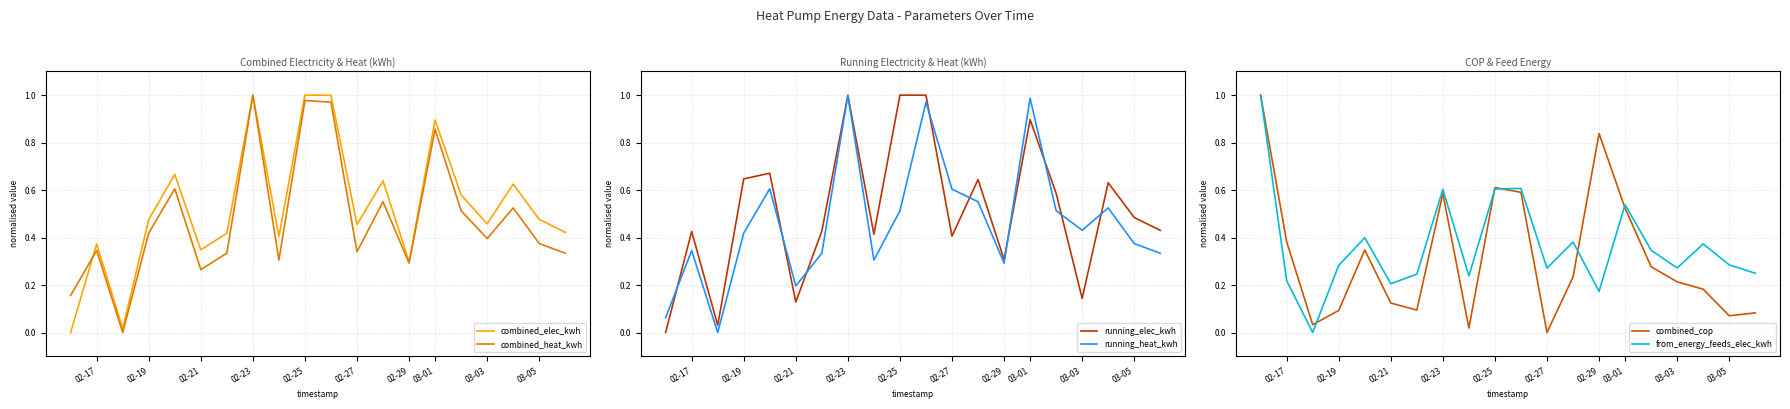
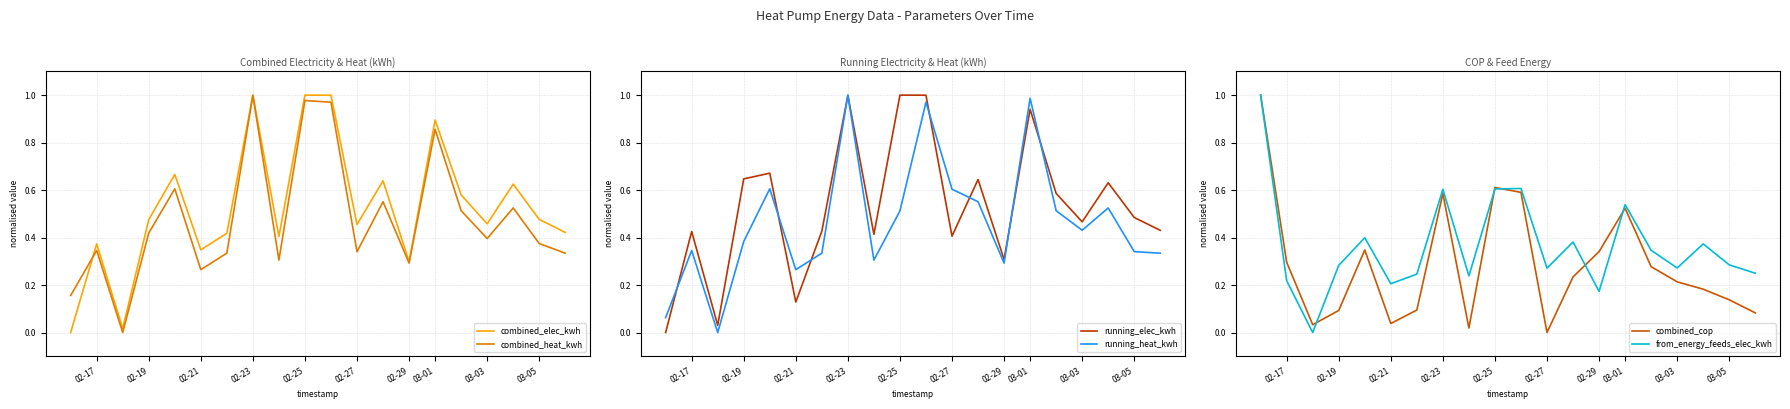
  {
    "Running Electricity & Heat (kWh)": {
      "running_elec_kwh": {
        "02-17": 0.43,
        "02-19": 0.65,
        "02-21": 0.13,
        "02-25": 1.00,
        "02-27": 0.41,
        "02-29": 0.31,
-       "03-01": 0.90,
-       "03-03": 0.14,
+       "03-01": 0.94,
+       "03-03": 0.47,
        "03-05": 0.48
      },
      "running_heat_kwh": {
        "02-17": 0.35,
-       "02-19": 0.42,
-       "02-21": 0.20,
+       "02-19": 0.38,
+       "02-21": 0.26,
        "02-25": 0.51,
        "02-27": 0.60,
        "02-29": 0.29,
        "03-01": 0.99,
        "03-03": 0.43,
-       "03-05": 0.37
+       "03-05": 0.34
      }
    },
    "COP & Feed Energy": {
      "combined_cop": {
-       "02-17": 0.38,
+       "02-17": 0.30,
        "02-19": 0.09,
-       "02-21": 0.12,
+       "02-21": 0.04,
        "02-23": 0.59,
        "02-27": 0.00,
-       "02-29": 0.84,
+       "02-29": 0.34,
        "03-01": 0.52,
        "03-03": 0.21,
-       "03-05": 0.07
+       "03-05": 0.14
      },
      "from_energy_feeds_elec_kwh": {
        "02-17": 0.22,
        "02-19": 0.28,
        "02-21": 0.21,
        "02-23": 0.60,
        "02-27": 0.27,
        "02-29": 0.17,
        "03-01": 0.54,
        "03-03": 0.27,
        "03-05": 0.28
      }
    }
  }
